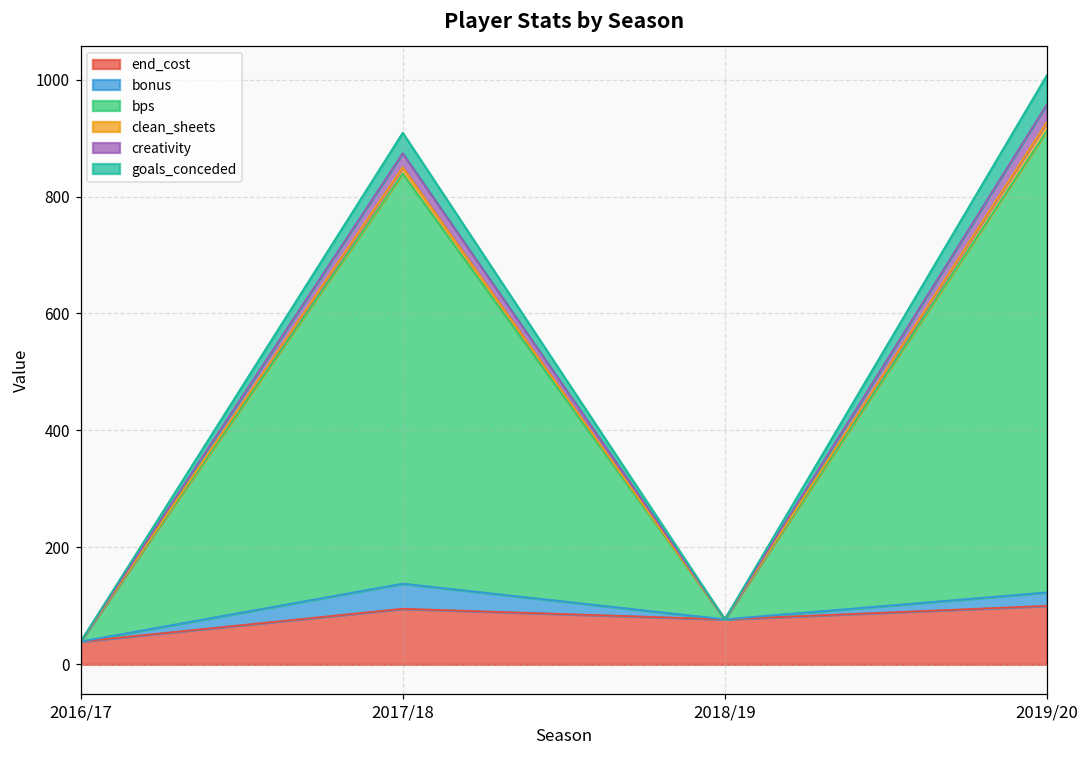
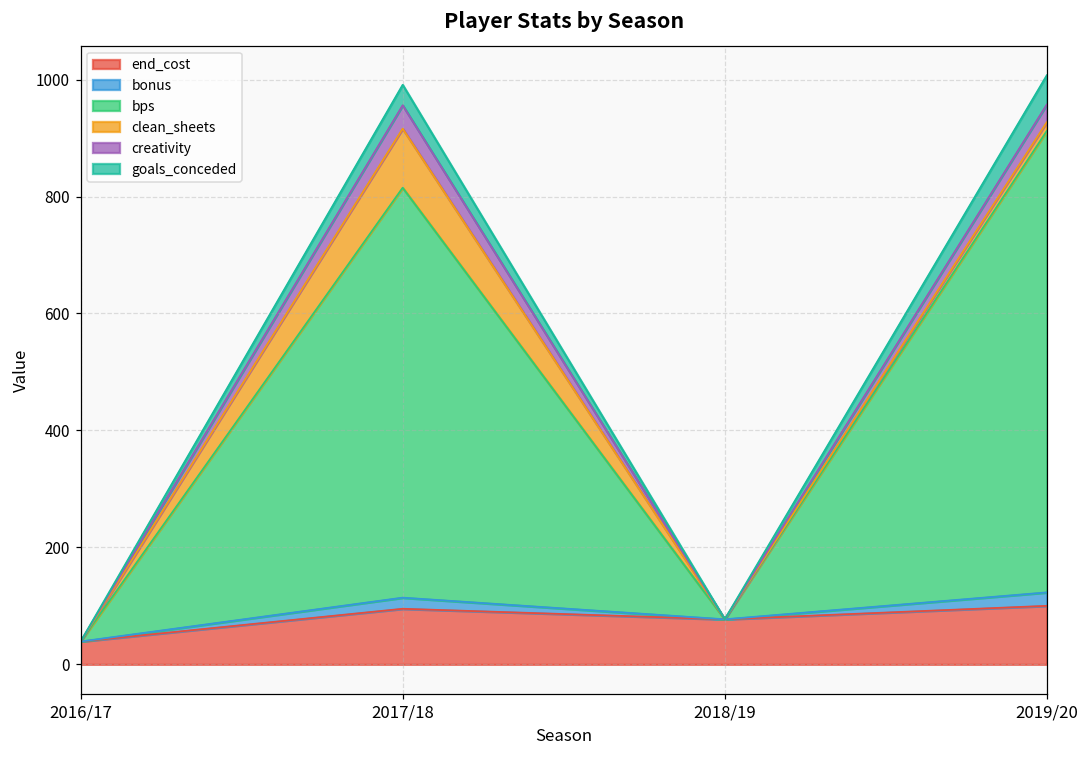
  {
    "end_cost": {
      "2017/18": 100,
      "2019/20": 100
    },
    "bonus": {
-     "2017/18": 40,
+     "2017/18": 20,
      "2019/20": 20
    },
    "clean_sheets": {
-     "2017/18": 10,
+     "2017/18": 100,
      "2019/20": 20
    },
    "creativity": {
-     "2017/18": 20,
+     "2017/18": 40,
      "2019/20": 30
    }
  }
